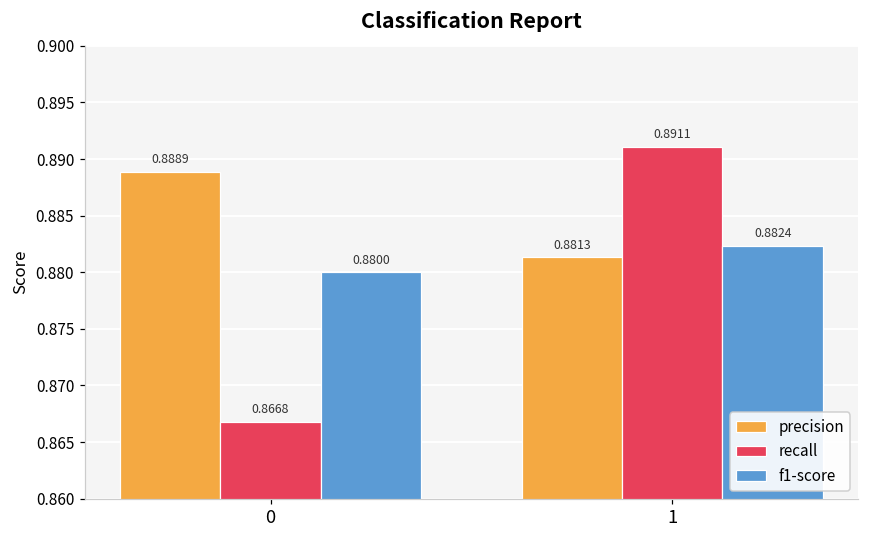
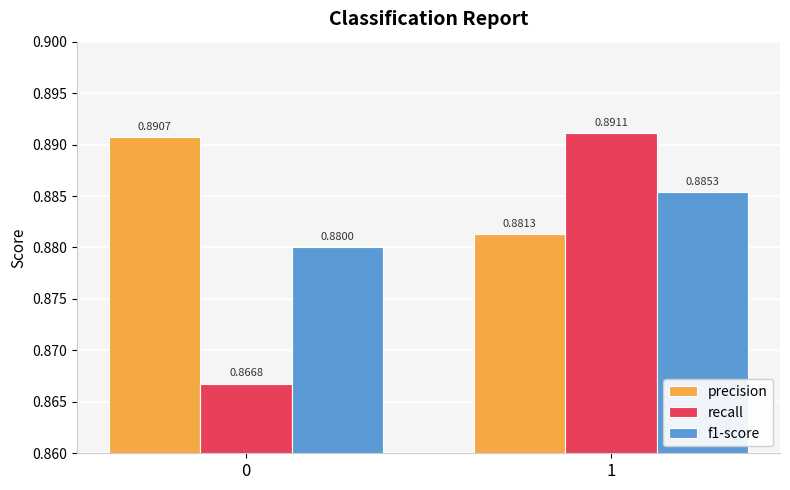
  {
    "precision": {
-     "0": 0.8889,
+     "0": 0.8907,
      "1": 0.8813
    },
    "recall": {
      "0": 0.8668,
      "1": 0.8911
    },
    "f1-score": {
      "0": 0.8800,
-     "1": 0.8824
+     "1": 0.8853
    }
  }
